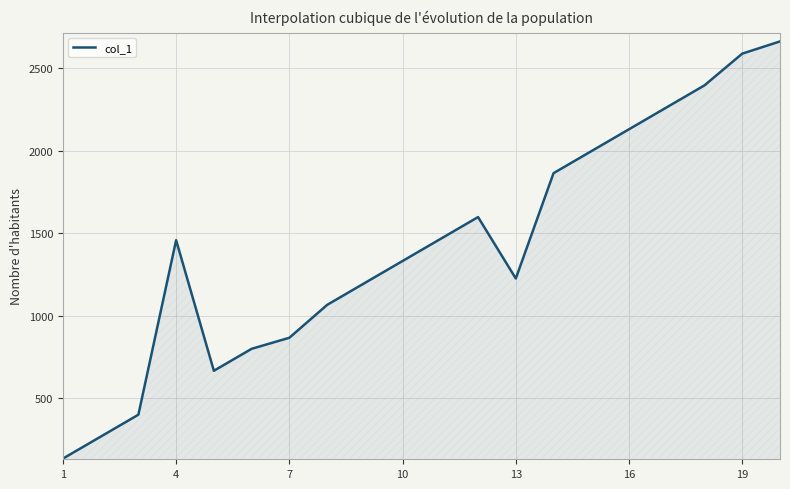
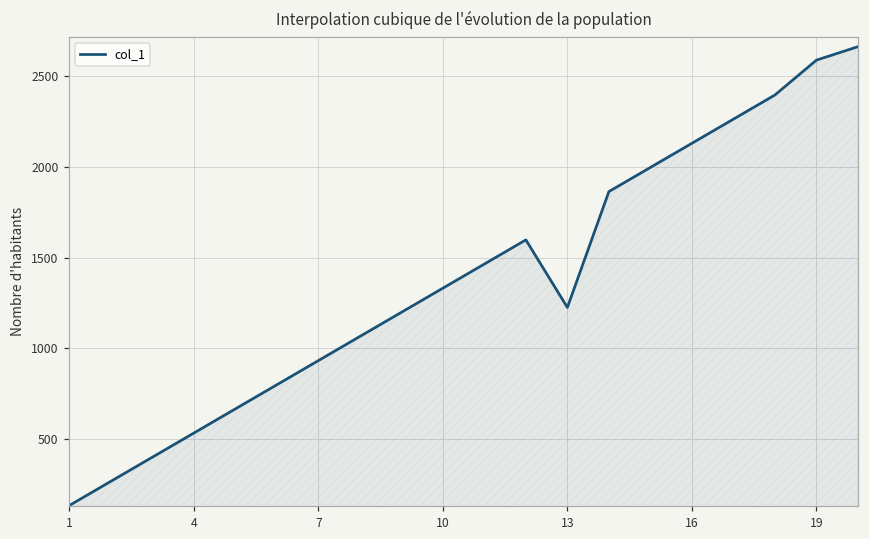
  {
    "col_1": {
-     "4": 1460,
-     "7": 870
+     "4": 530,
+     "7": 930
    }
  }
